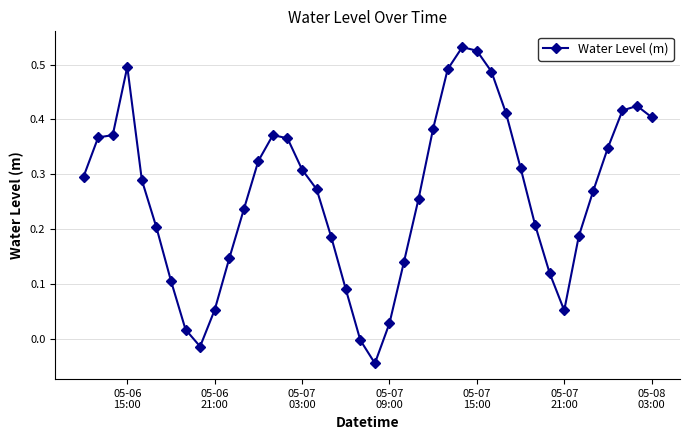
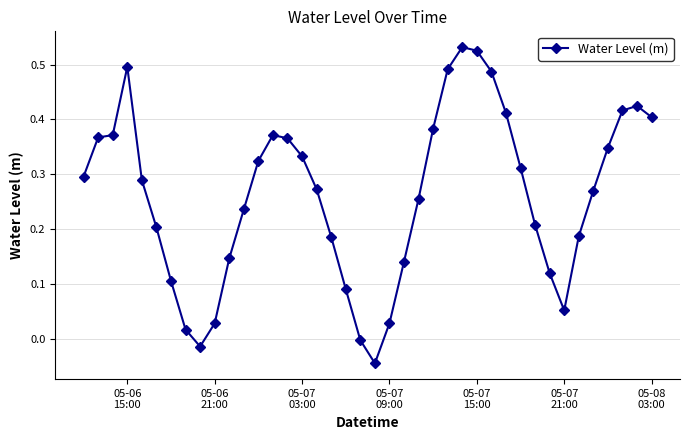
  {
    "05-06 15:00": 0.50,
-   "05-06 21:00": 0.05,
-   "05-07 03:00": 0.31,
+   "05-06 21:00": 0.03,
+   "05-07 03:00": 0.33,
    "05-07 09:00": 0.03,
    "05-07 15:00": 0.53,
    "05-07 21:00": 0.05,
    "05-08 03:00": 0.40
  }
